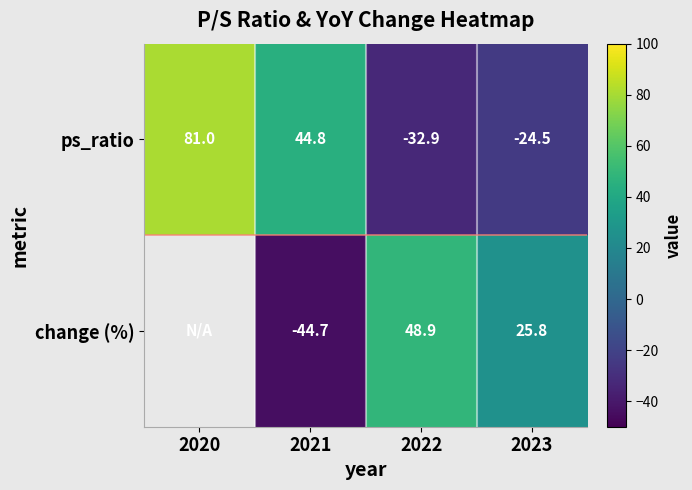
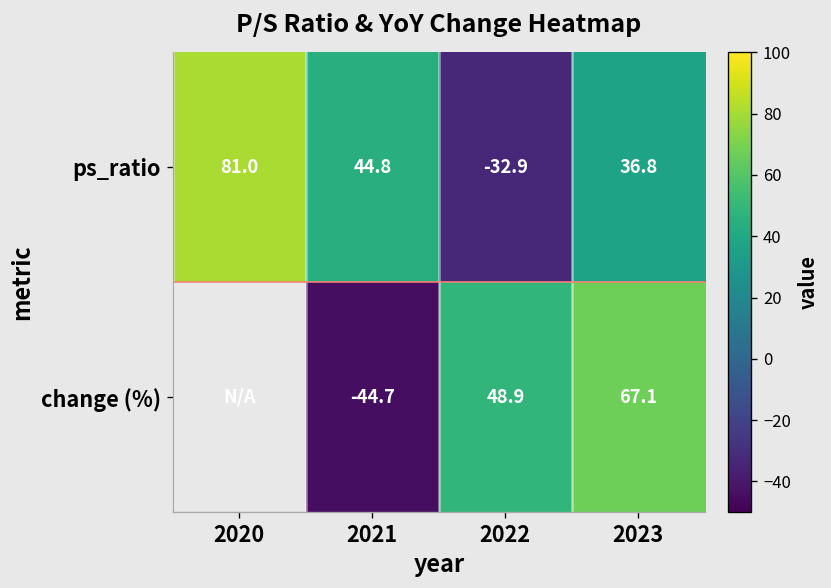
  {
    "ps_ratio": {
      "2020": 81.0,
      "2021": 44.8,
      "2022": -32.9,
-     "2023": -24.5
+     "2023": 36.8
    },
    "change (%)": {
      "2021": -44.7,
      "2022": 48.9,
-     "2023": 25.8
+     "2023": 67.1
    }
  }
